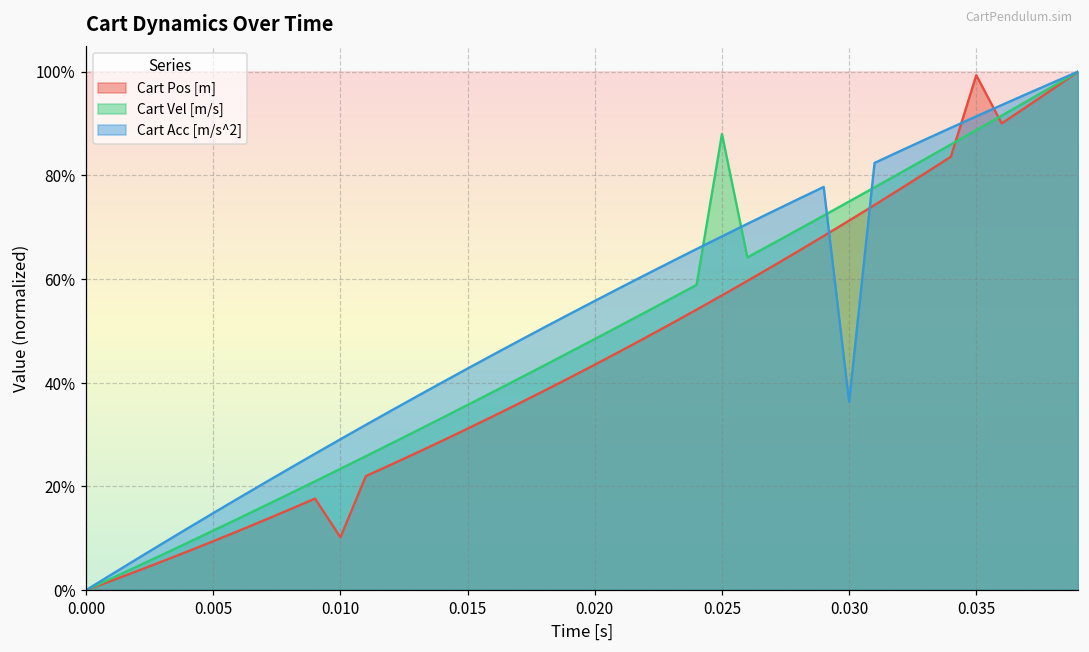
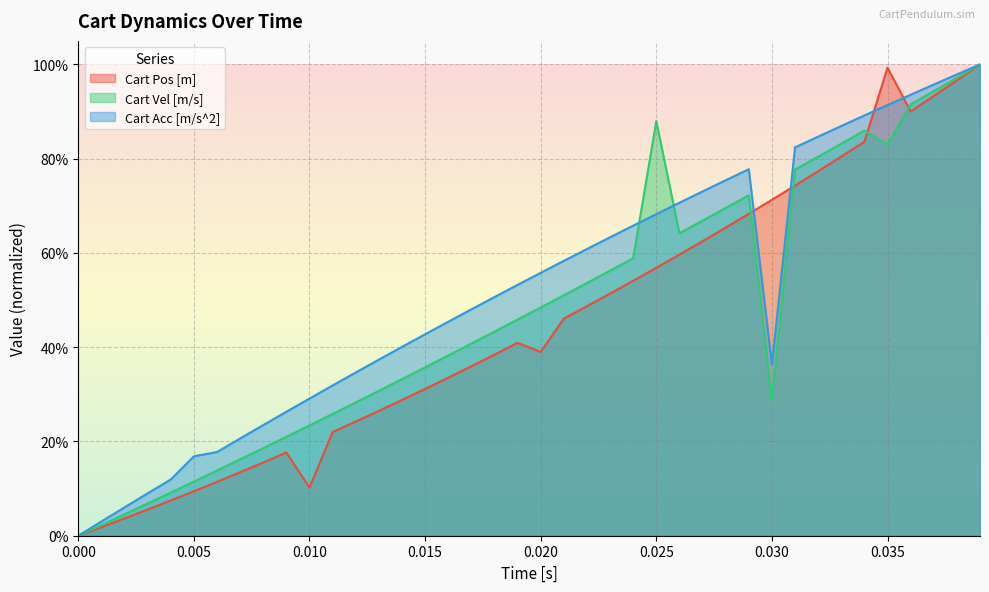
  {
    "Cart Pos [m]": {
      "0.005": "9%",
      "0.010": "10%",
      "0.015": "31%",
-     "0.020": "43%",
+     "0.020": "39%",
      "0.025": "57%",
      "0.030": "71%",
      "0.035": "99%"
    },
    "Cart Vel [m/s]": {
      "0.005": "11%",
      "0.010": "23%",
      "0.015": "36%",
      "0.020": "48%",
      "0.025": "88%",
-     "0.030": "75%",
-     "0.035": "89%"
+     "0.030": "29%",
+     "0.035": "83%"
    },
    "Cart Acc [m/s^2]": {
-     "0.005": "15%",
+     "0.005": "17%",
      "0.010": "29%",
      "0.015": "43%",
      "0.020": "56%",
      "0.025": "68%",
      "0.030": "36%",
      "0.035": "91%"
    }
  }
